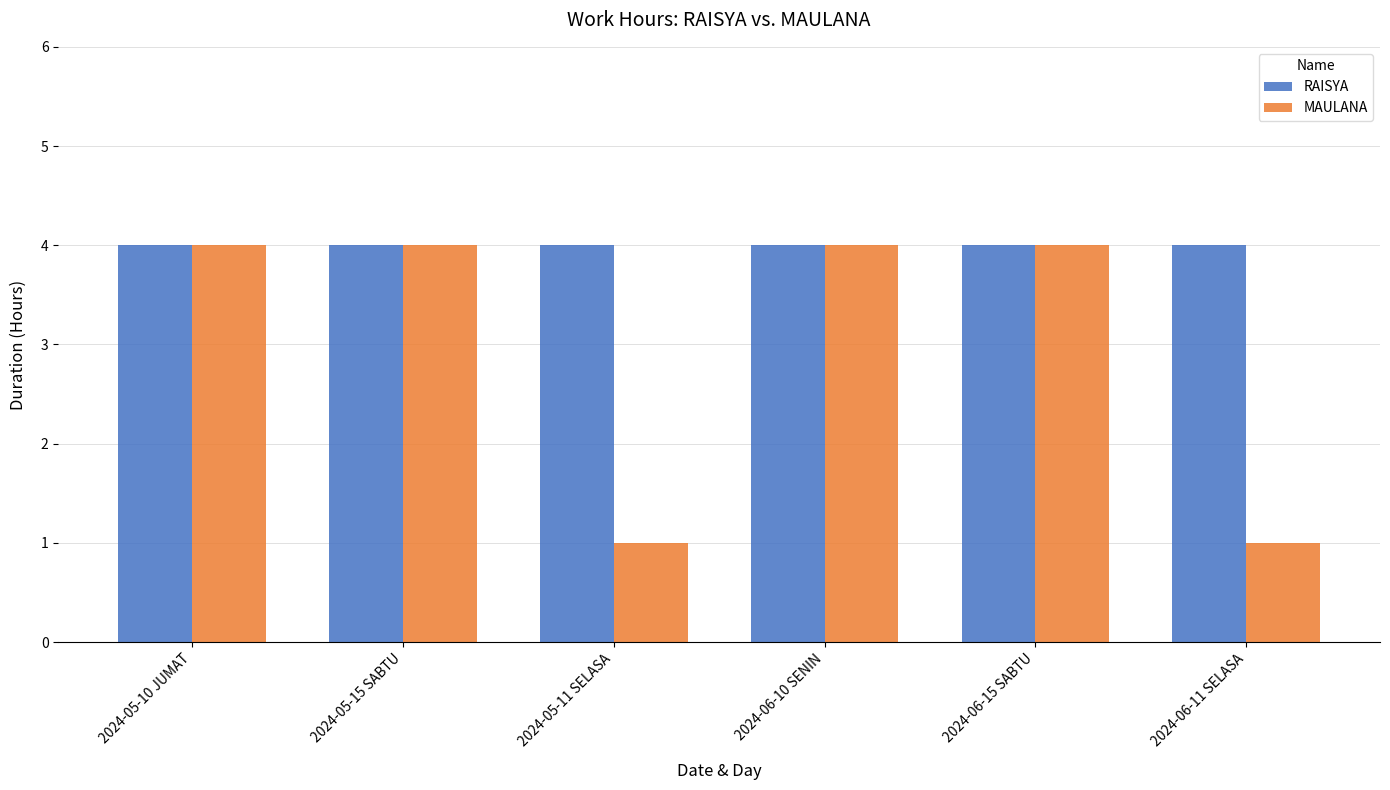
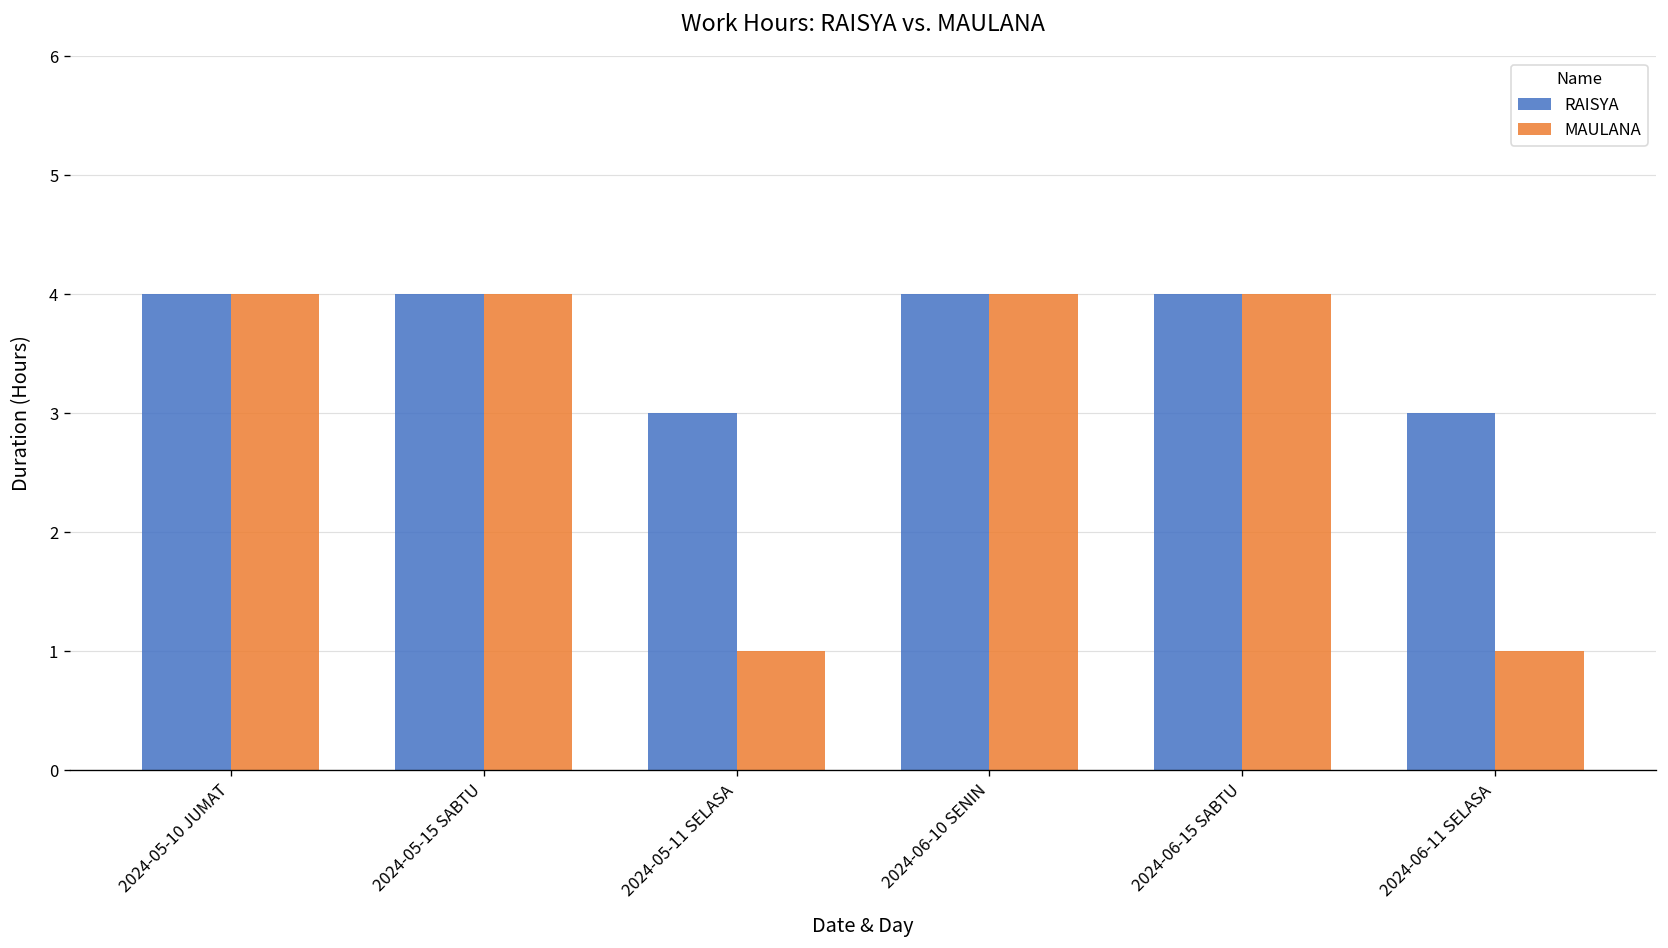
  {
    "RAISYA": {
      "2024-05-10 JUMAT": 4,
      "2024-05-15 SABTU": 4,
-     "2024-05-11 SELASA": 4,
+     "2024-05-11 SELASA": 3,
      "2024-06-10 SENIN": 4,
      "2024-06-15 SABTU": 4,
-     "2024-06-11 SELASA": 4
+     "2024-06-11 SELASA": 3
    },
    "MAULANA": {
      "2024-05-10 JUMAT": 4,
      "2024-05-15 SABTU": 4,
      "2024-05-11 SELASA": 1,
      "2024-06-10 SENIN": 4,
      "2024-06-15 SABTU": 4,
      "2024-06-11 SELASA": 1
    }
  }
